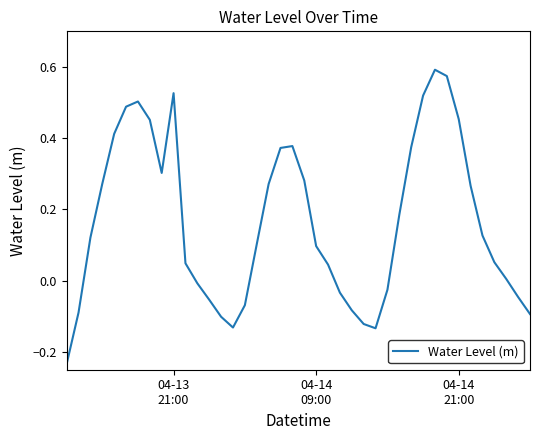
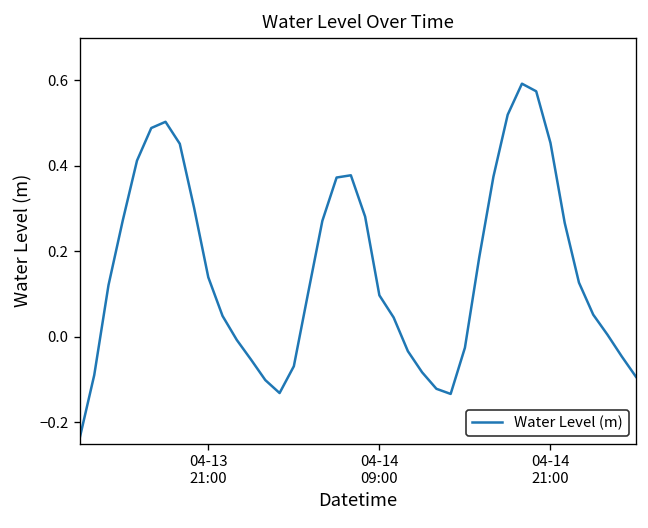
  {
-   "04-13 21:00": 0.53,
+   "04-13 21:00": 0.14,
    "04-14 09:00": 0.10,
    "04-14 21:00": 0.45
  }
